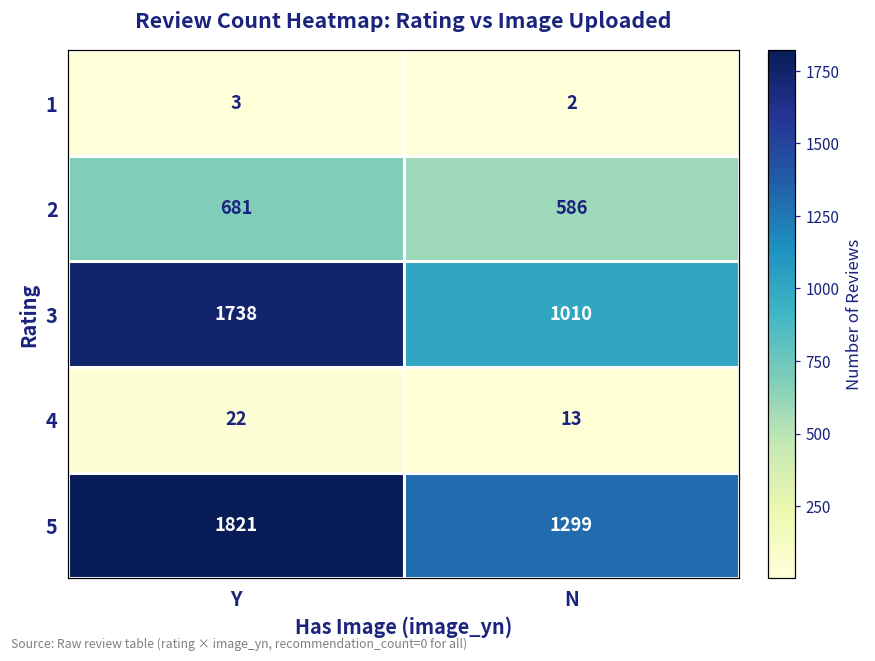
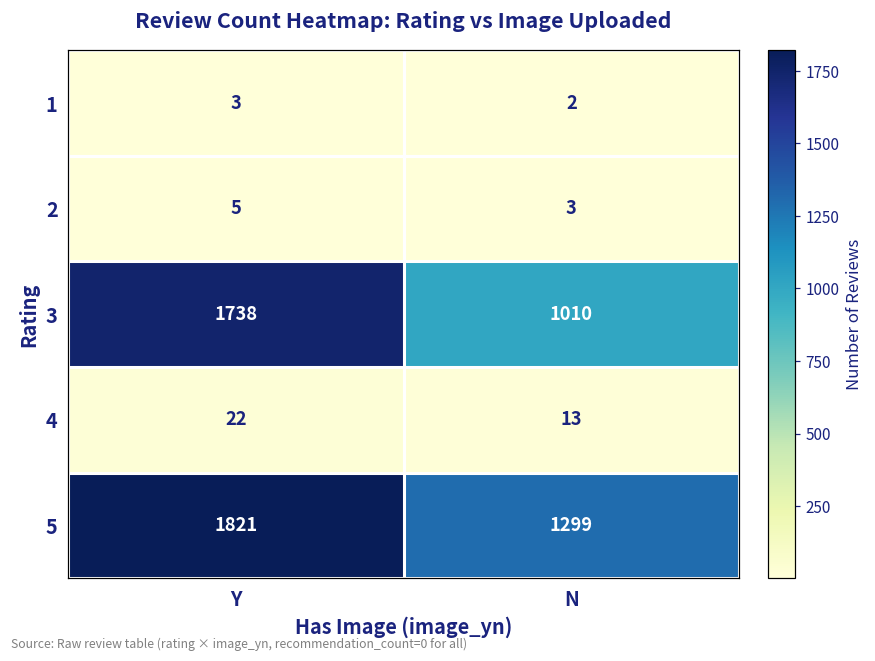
  {
    "1": {
      "Y": 3,
      "N": 2
    },
    "2": {
-     "Y": 681,
-     "N": 586
+     "Y": 5,
+     "N": 3
    },
    "3": {
      "Y": 1738,
      "N": 1010
    },
    "4": {
      "Y": 22,
      "N": 13
    },
    "5": {
      "Y": 1821,
      "N": 1299
    }
  }
